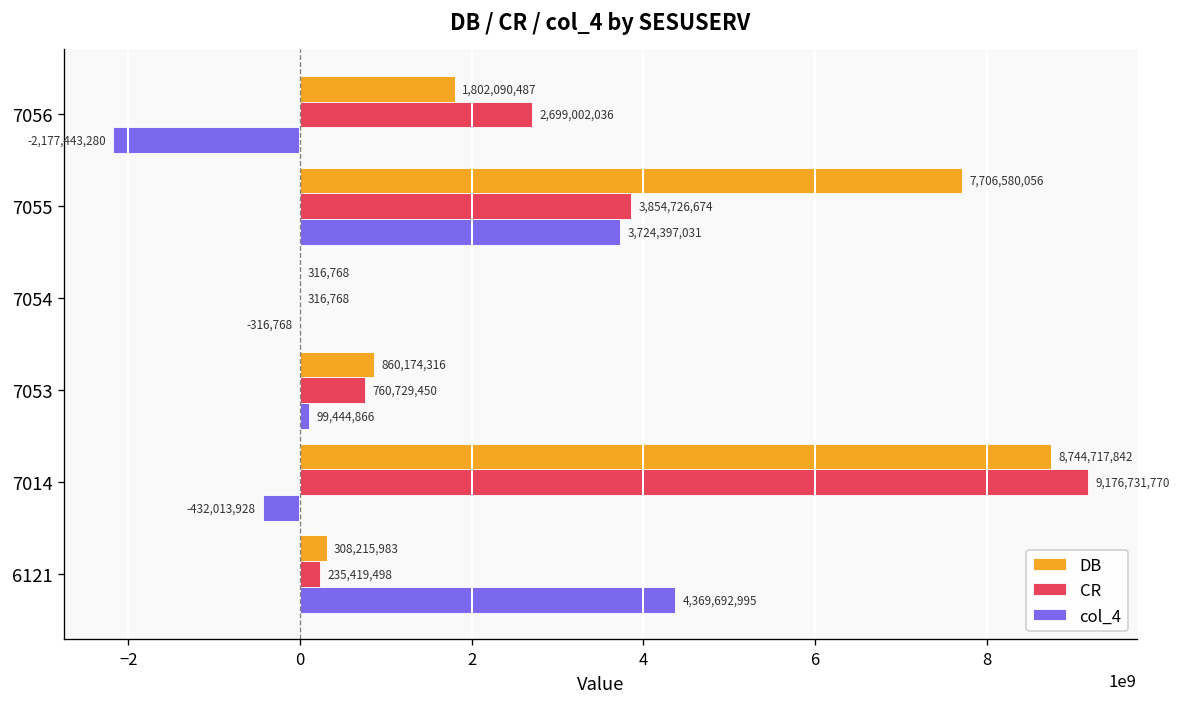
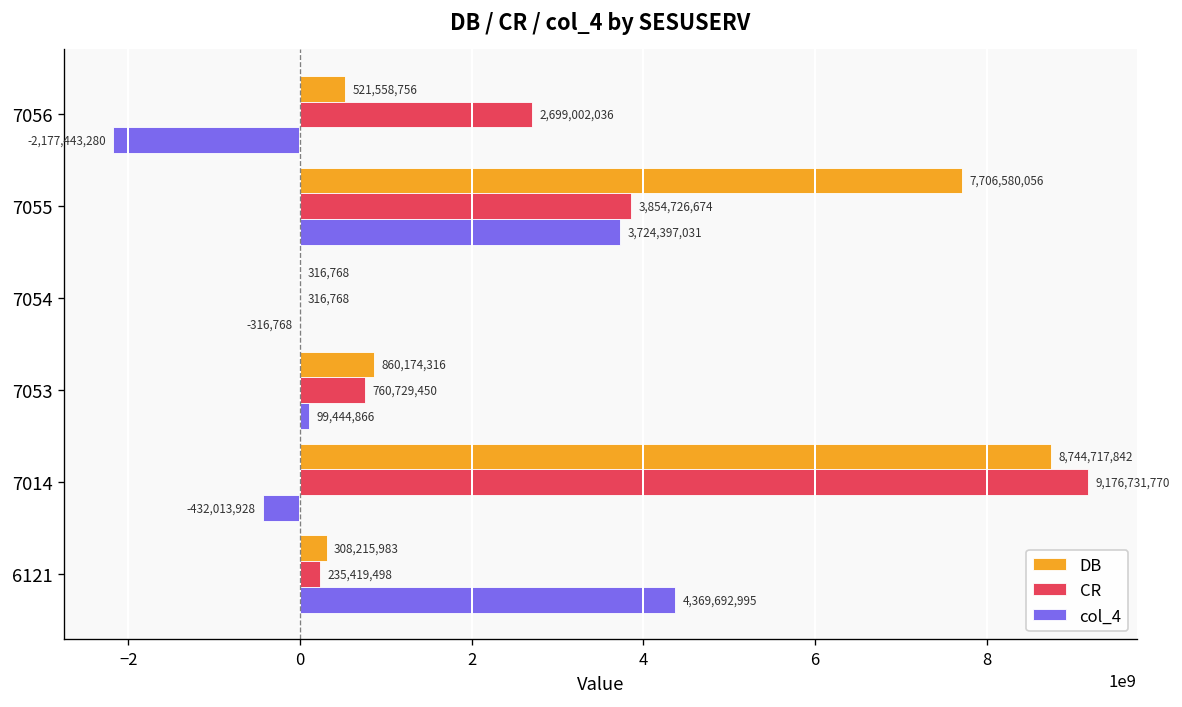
  {
    "DB": {
-     "7056": "1,802,090,487",
+     "7056": "521,558,756",
      "7055": "7,706,580,056",
      "7054": "316,768",
      "7053": "860,174,316",
      "7014": "8,744,717,842",
      "6121": "308,215,983"
    },
    "CR": {
      "7056": "2,699,002,036",
      "7055": "3,854,726,674",
      "7054": "316,768",
      "7053": "760,729,450",
      "7014": "9,176,731,770",
      "6121": "235,419,498"
    },
    "col_4": {
      "7056": "-2,177,443,280",
      "7055": "3,724,397,031",
      "7054": "-316,768",
      "7053": "99,444,866",
      "7014": "-432,013,928",
      "6121": "4,369,692,995"
    }
  }
